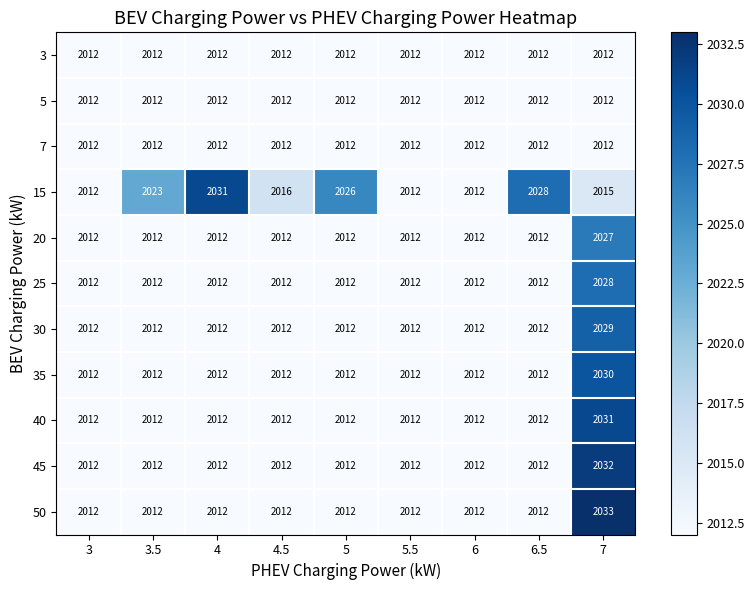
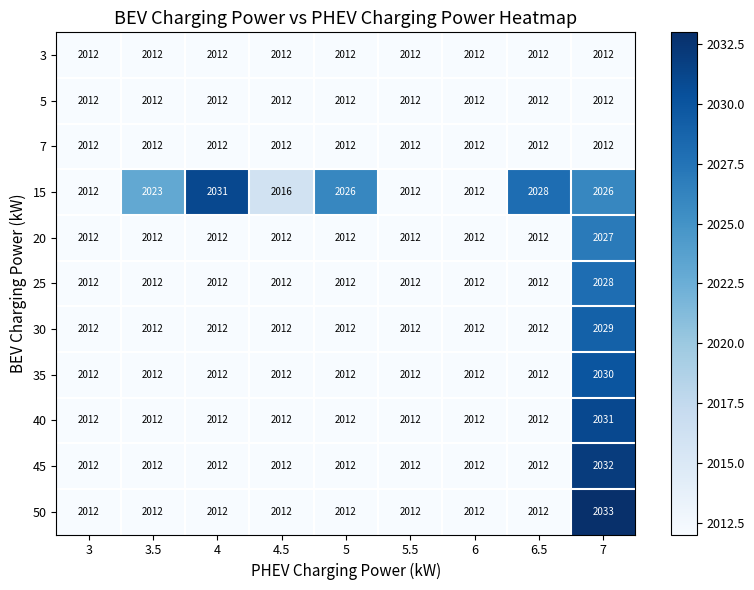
  {
    "3": {
      "3": 2012,
      "3.5": 2012,
      "4": 2012,
      "4.5": 2012,
      "5": 2012,
      "5.5": 2012,
      "6": 2012,
      "6.5": 2012,
      "7": 2012
    },
    "5": {
      "3": 2012,
      "3.5": 2012,
      "4": 2012,
      "4.5": 2012,
      "5": 2012,
      "5.5": 2012,
      "6": 2012,
      "6.5": 2012,
      "7": 2012
    },
    "7": {
      "3": 2012,
      "3.5": 2012,
      "4": 2012,
      "4.5": 2012,
      "5": 2012,
      "5.5": 2012,
      "6": 2012,
      "6.5": 2012,
      "7": 2012
    },
    "15": {
      "3": 2012,
      "3.5": 2023,
      "4": 2031,
      "4.5": 2016,
      "5": 2026,
      "5.5": 2012,
      "6": 2012,
      "6.5": 2028,
-     "7": 2015
+     "7": 2026
    },
    "20": {
      "3": 2012,
      "3.5": 2012,
      "4": 2012,
      "4.5": 2012,
      "5": 2012,
      "5.5": 2012,
      "6": 2012,
      "6.5": 2012,
      "7": 2027
    },
    "25": {
      "3": 2012,
      "3.5": 2012,
      "4": 2012,
      "4.5": 2012,
      "5": 2012,
      "5.5": 2012,
      "6": 2012,
      "6.5": 2012,
      "7": 2028
    },
    "30": {
      "3": 2012,
      "3.5": 2012,
      "4": 2012,
      "4.5": 2012,
      "5": 2012,
      "5.5": 2012,
      "6": 2012,
      "6.5": 2012,
      "7": 2029
    },
    "35": {
      "3": 2012,
      "3.5": 2012,
      "4": 2012,
      "4.5": 2012,
      "5": 2012,
      "5.5": 2012,
      "6": 2012,
      "6.5": 2012,
      "7": 2030
    },
    "40": {
      "3": 2012,
      "3.5": 2012,
      "4": 2012,
      "4.5": 2012,
      "5": 2012,
      "5.5": 2012,
      "6": 2012,
      "6.5": 2012,
      "7": 2031
    },
    "45": {
      "3": 2012,
      "3.5": 2012,
      "4": 2012,
      "4.5": 2012,
      "5": 2012,
      "5.5": 2012,
      "6": 2012,
      "6.5": 2012,
      "7": 2032
    },
    "50": {
      "3": 2012,
      "3.5": 2012,
      "4": 2012,
      "4.5": 2012,
      "5": 2012,
      "5.5": 2012,
      "6": 2012,
      "6.5": 2012,
      "7": 2033
    }
  }
